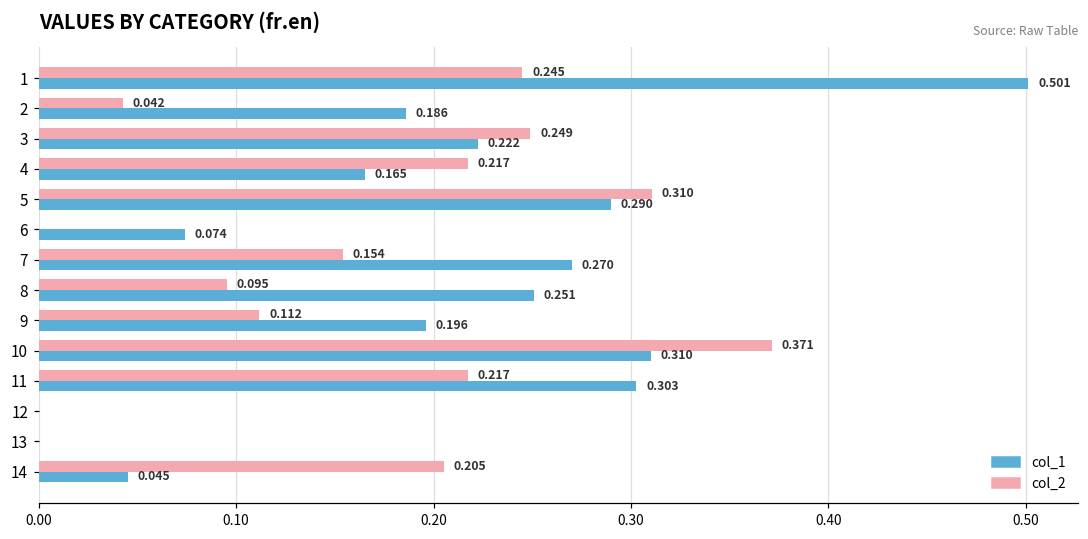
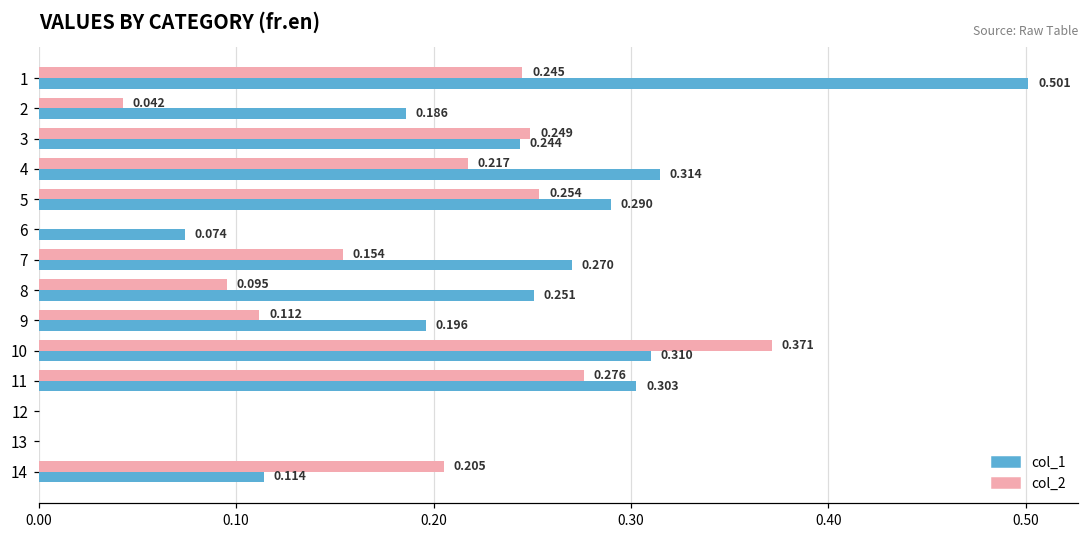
  {
    "col_1": {
      "1": 0.501,
      "2": 0.186,
-     "3": 0.222,
-     "4": 0.165,
+     "3": 0.244,
+     "4": 0.314,
      "5": 0.290,
      "6": 0.074,
      "7": 0.270,
      "8": 0.251,
      "9": 0.196,
      "10": 0.310,
      "11": 0.303,
-     "14": 0.045
+     "14": 0.114
    },
    "col_2": {
      "1": 0.245,
      "2": 0.042,
      "4": 0.217,
-     "5": 0.310,
+     "5": 0.254,
      "7": 0.154,
      "8": 0.095,
      "9": 0.112,
      "10": 0.371,
-     "11": 0.217,
+     "11": 0.276,
      "14": 0.205
    }
  }
